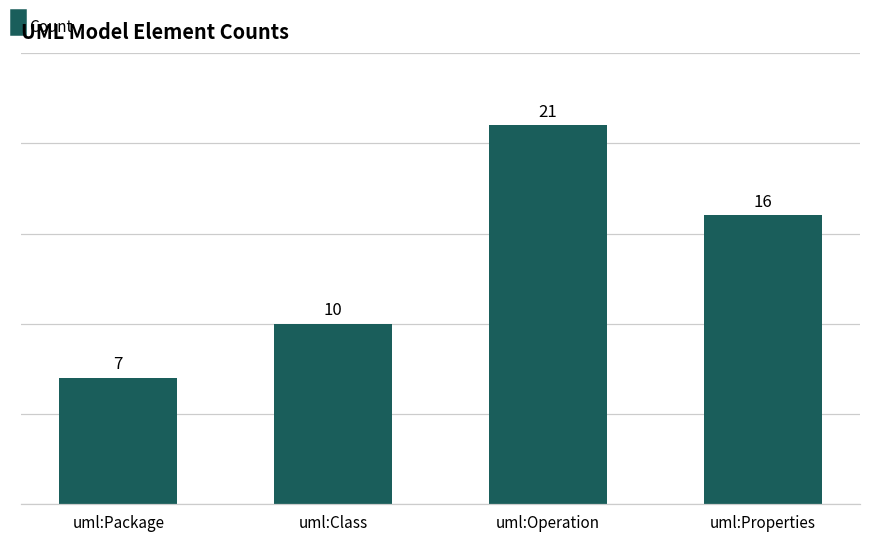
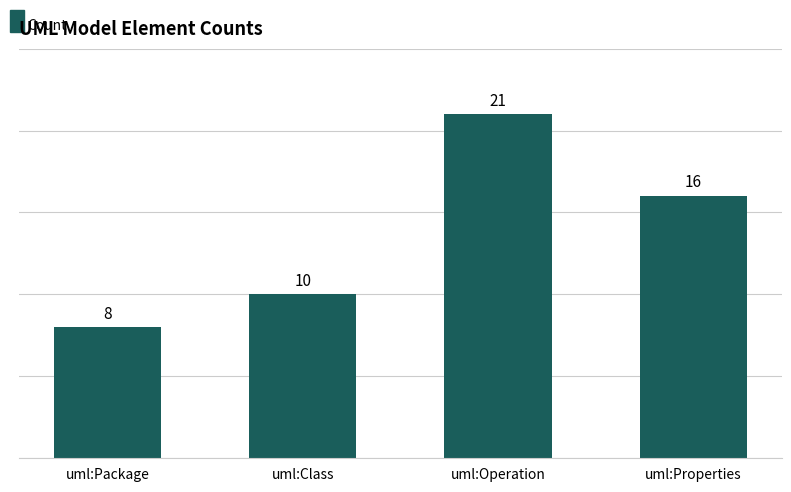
  {
-   "uml:Package": 7,
+   "uml:Package": 8,
    "uml:Class": 10,
    "uml:Operation": 21,
    "uml:Properties": 16
  }
